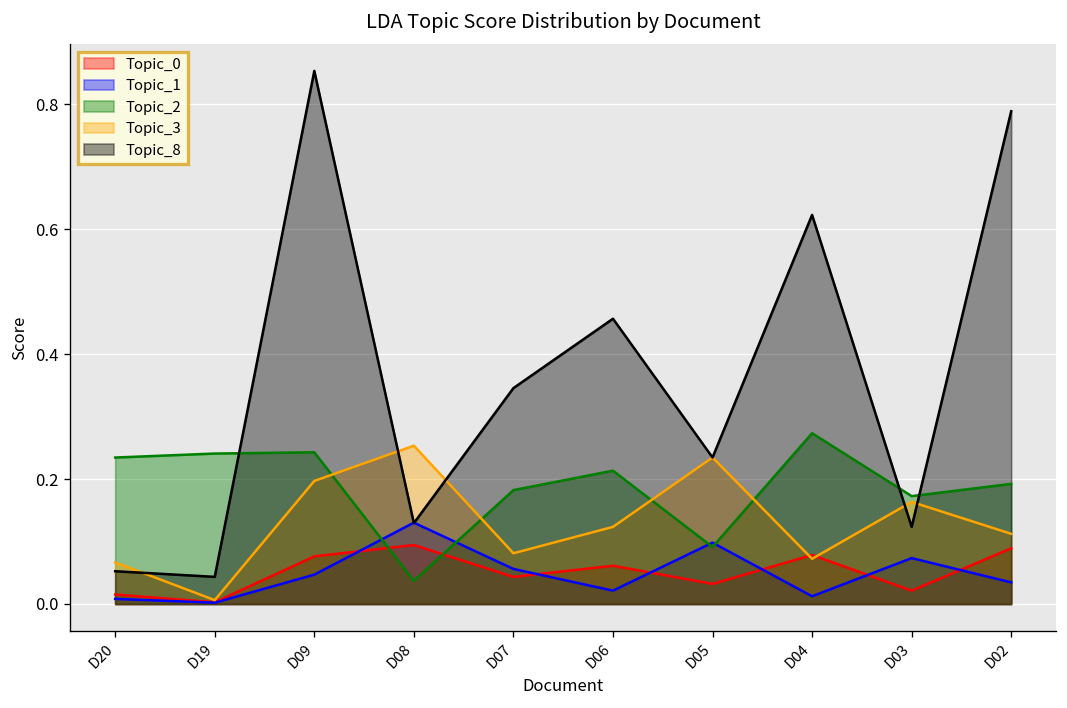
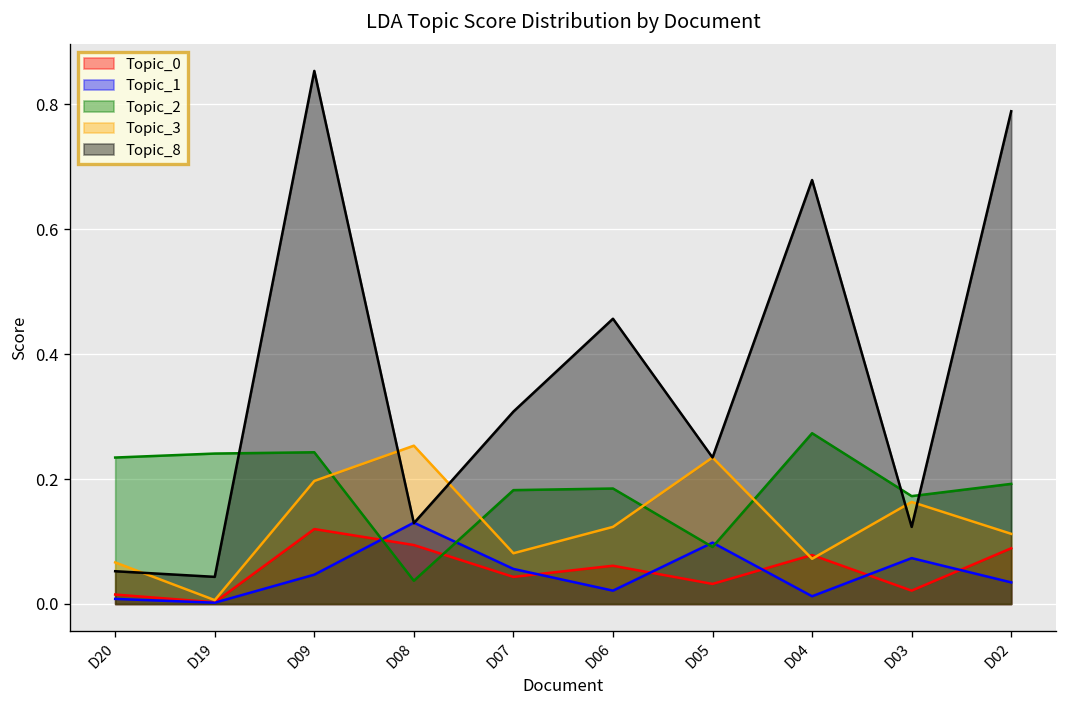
  {
    "Topic_0": {
      "D20": 0.02,
-     "D09": 0.08,
+     "D09": 0.12,
      "D08": 0.09,
      "D07": 0.04,
      "D06": 0.06,
      "D05": 0.03,
      "D04": 0.08,
      "D03": 0.02,
      "D02": 0.09
    },
    "Topic_1": {
      "D20": 0.01,
      "D09": 0.05,
      "D07": 0.06,
      "D06": 0.02,
      "D05": 0.10,
      "D04": 0.01,
      "D03": 0.07,
      "D02": 0.03
    },
    "Topic_2": {
      "D20": 0.23,
      "D19": 0.24,
      "D09": 0.24,
      "D08": 0.04,
      "D07": 0.18,
-     "D06": 0.21,
+     "D06": 0.18,
      "D05": 0.09,
      "D04": 0.27,
      "D03": 0.17,
      "D02": 0.19
    },
    "Topic_3": {
      "D20": 0.07,
      "D09": 0.20,
      "D08": 0.25,
      "D07": 0.08,
      "D06": 0.12,
      "D04": 0.07,
      "D03": 0.16,
      "D02": 0.11
    },
    "Topic_8": {
      "D20": 0.05,
      "D19": 0.04,
      "D09": 0.85,
-     "D07": 0.35,
+     "D07": 0.31,
      "D06": 0.46,
-     "D04": 0.62,
+     "D04": 0.68,
      "D03": 0.12,
      "D02": 0.79
    }
  }
